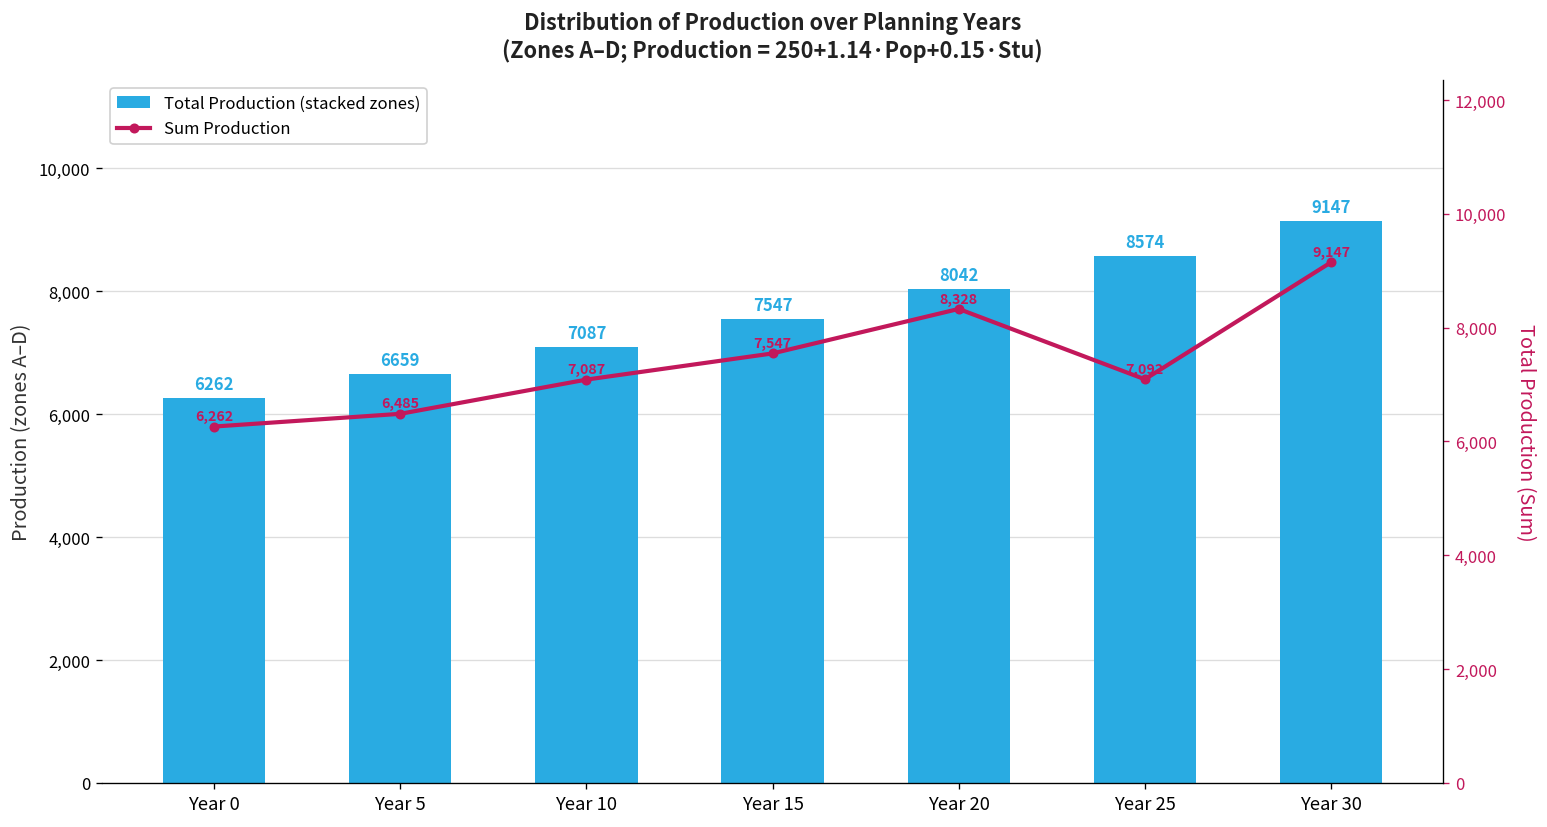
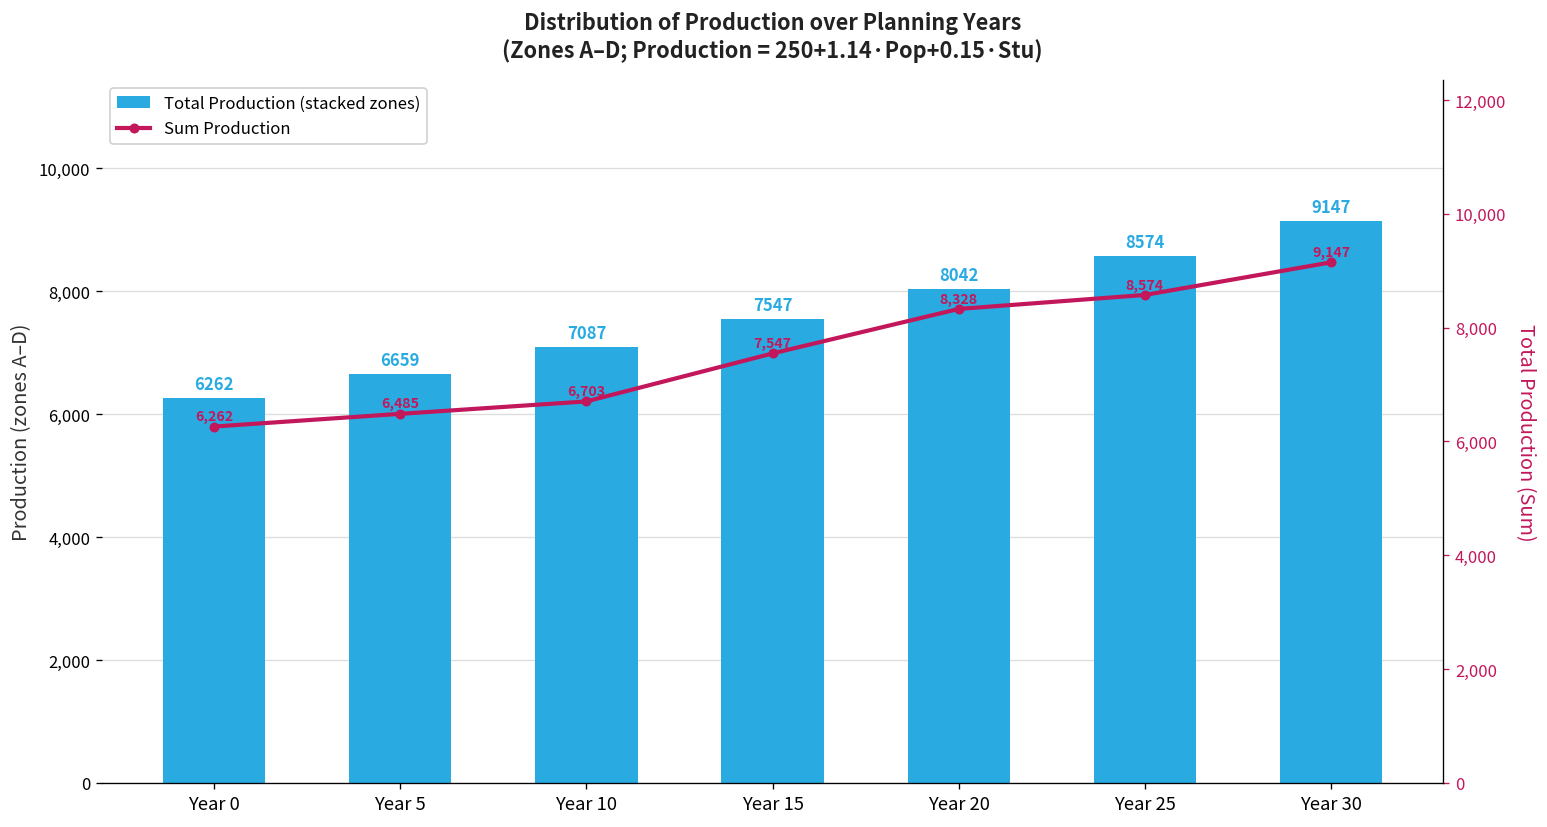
  {
    "Total Production (stacked zones)": {
      "Year 0": "6262",
      "Year 5": "6659",
      "Year 10": "7087",
      "Year 15": "7547",
      "Year 20": "8042",
      "Year 25": "8574",
      "Year 30": "9147"
    },
    "Sum Production": {
      "Year 5": "6,485",
-     "Year 10": "7,087",
+     "Year 10": "6,703",
      "Year 20": "8,328",
-     "Year 25": "7,092"
+     "Year 25": "8,574"
    }
  }
